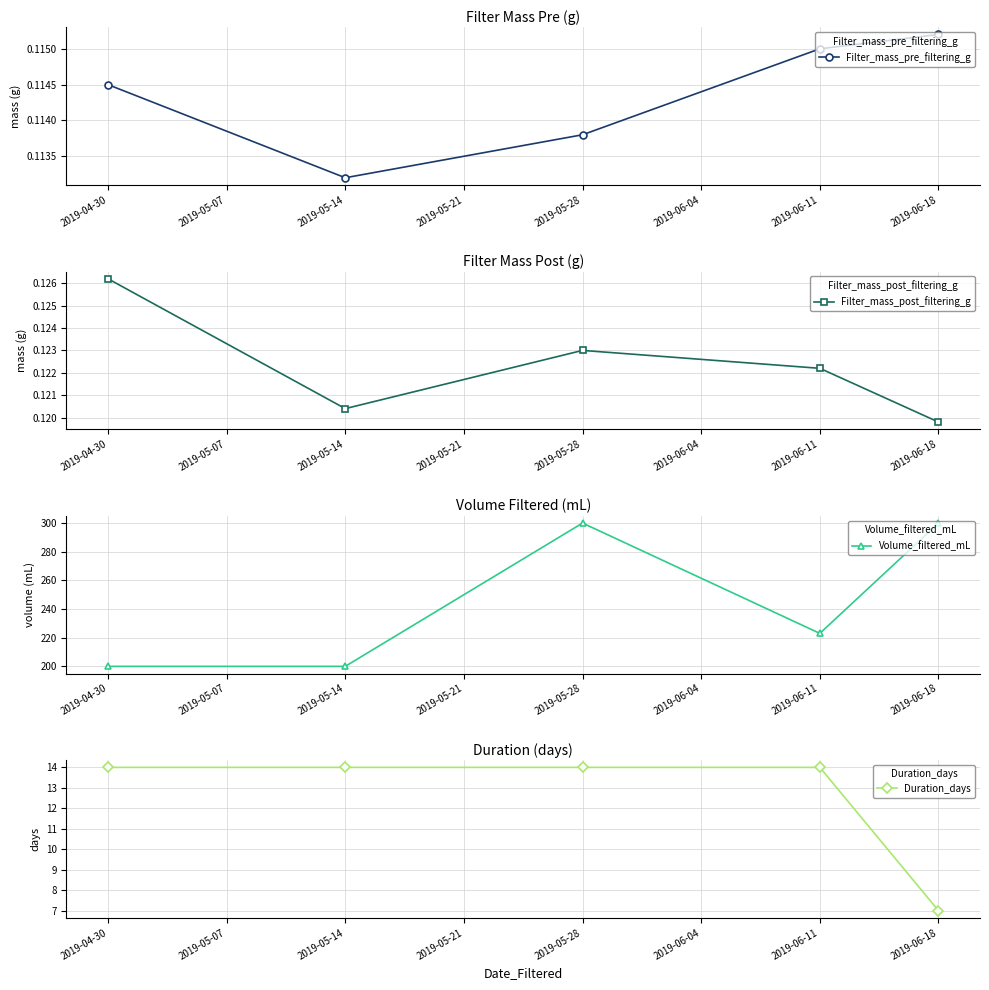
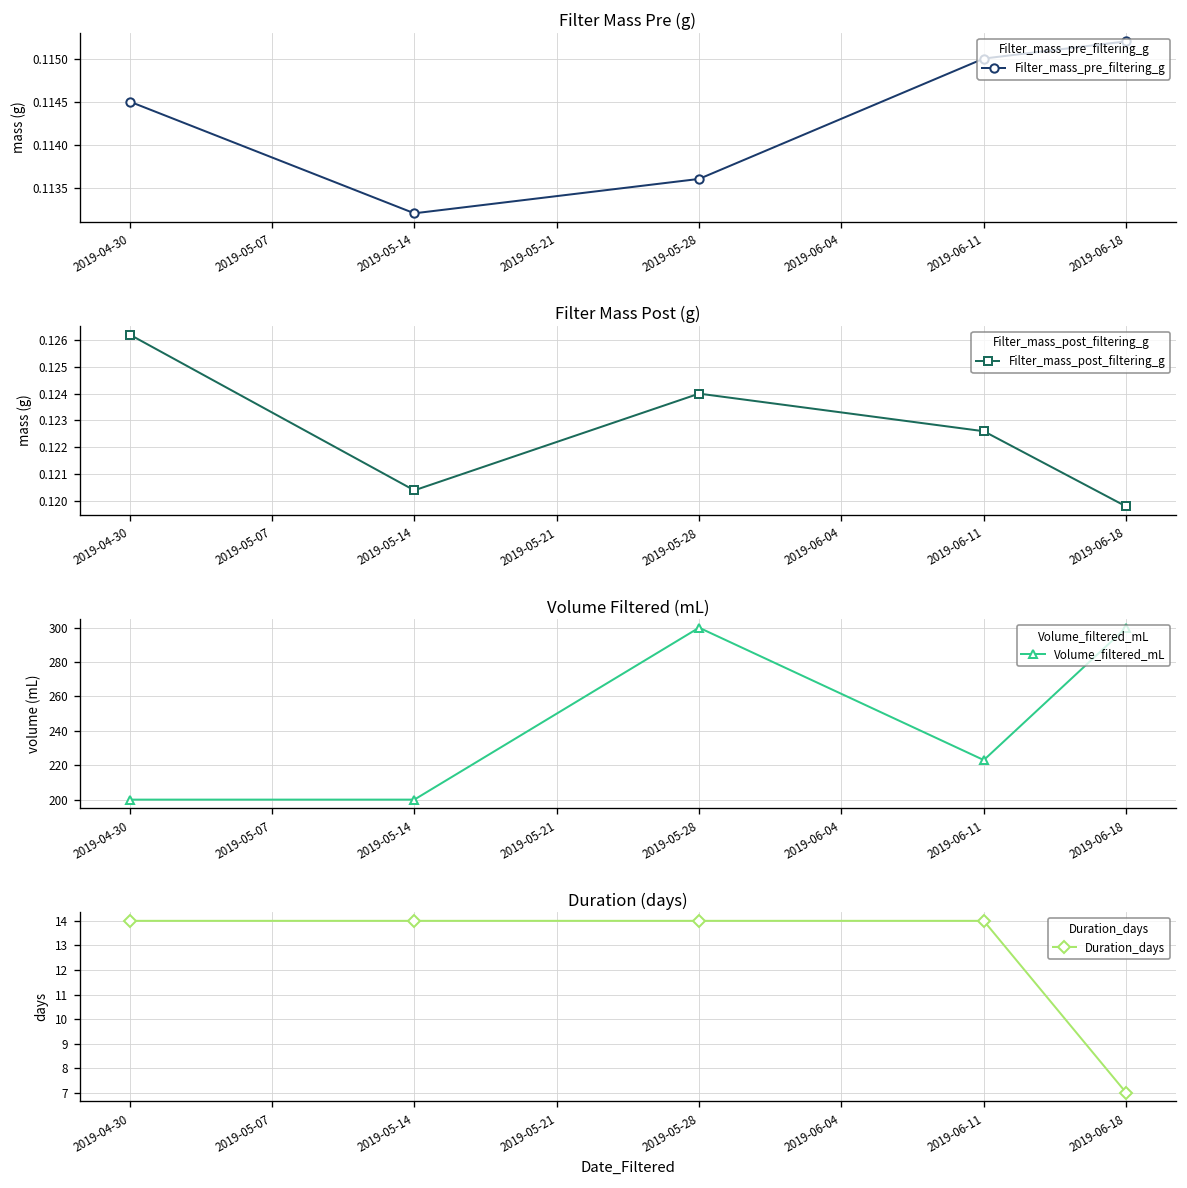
  {
    "Filter Mass Pre (g)": {
      "2019-04-30": 0.1145,
      "2019-05-14": 0.1132,
-     "2019-05-28": 0.1138
+     "2019-05-28": 0.1136
    },
    "Filter Mass Post (g)": {
      "2019-04-30": 0.1262,
      "2019-05-14": 0.1204,
-     "2019-05-28": 0.123,
-     "2019-06-11": 0.1222,
+     "2019-05-28": 0.124,
+     "2019-06-11": 0.1226,
      "2019-06-18": 0.1198
    },
    "Volume Filtered (mL)": {
      "2019-04-30": 200,
      "2019-05-14": 200,
      "2019-05-28": 300,
      "2019-06-11": 223
    },
    "Duration (days)": {
      "2019-04-30": 14.0,
      "2019-05-14": 14.0,
      "2019-05-28": 14.0,
      "2019-06-11": 14.0,
      "2019-06-18": 7.0
    }
  }
